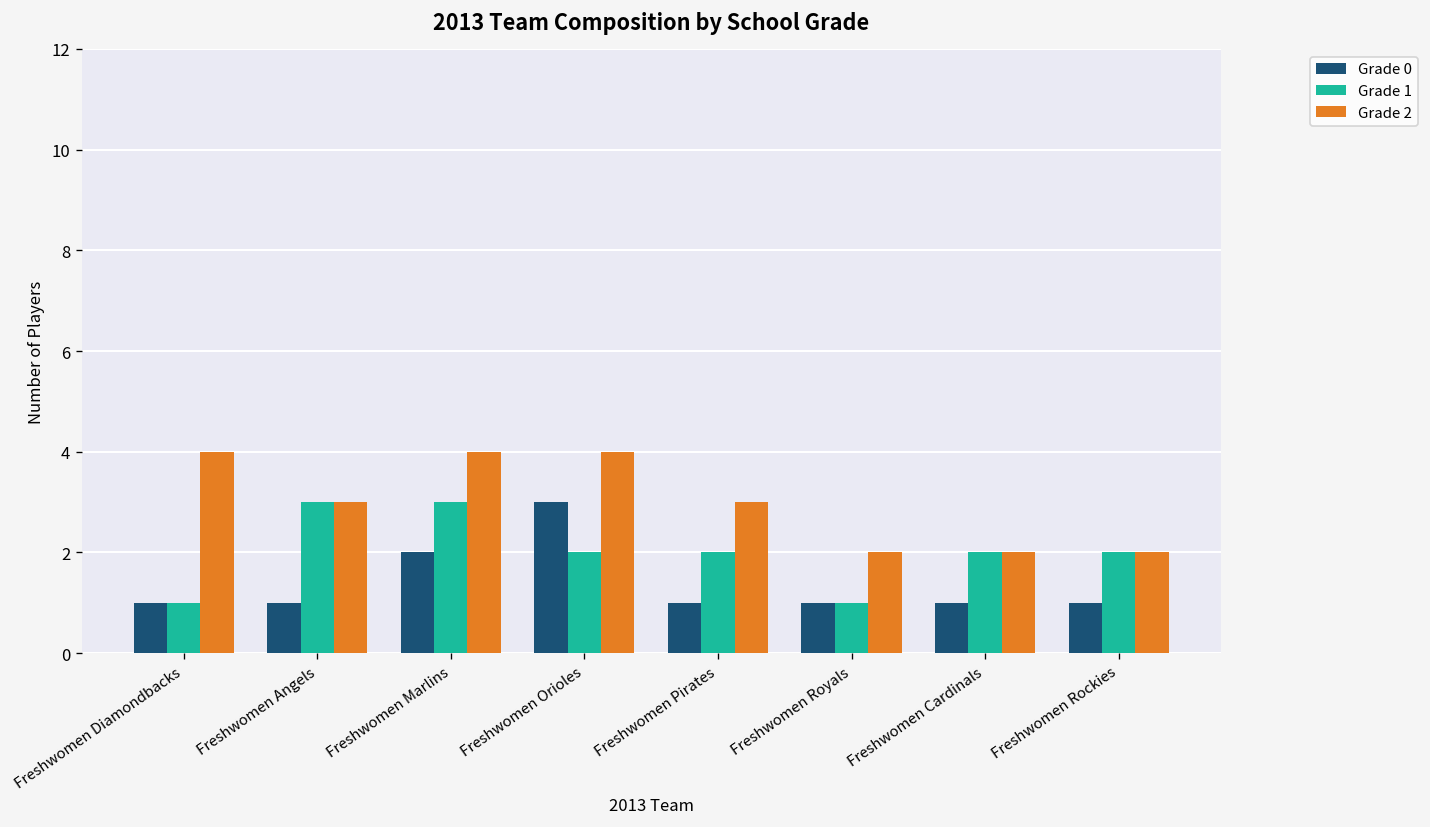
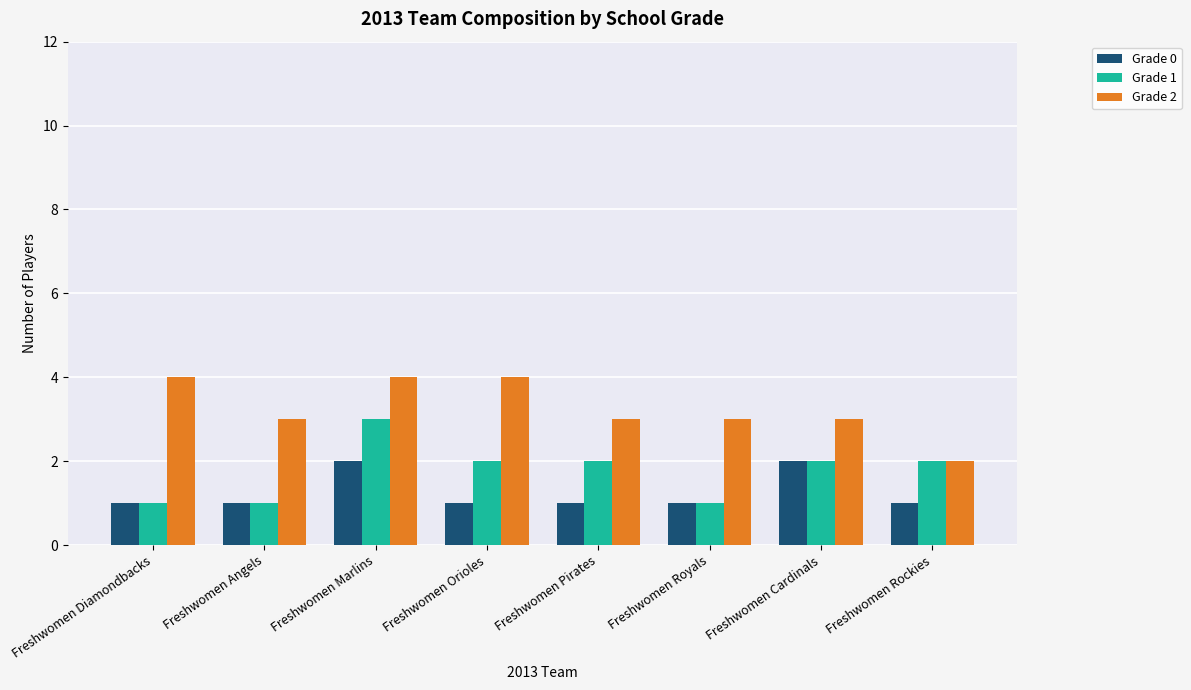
  {
    "Grade 0": {
      "Freshwomen Diamondbacks": 1,
      "Freshwomen Angels": 1,
      "Freshwomen Marlins": 2,
-     "Freshwomen Orioles": 3,
+     "Freshwomen Orioles": 1,
      "Freshwomen Pirates": 1,
      "Freshwomen Royals": 1,
-     "Freshwomen Cardinals": 1,
+     "Freshwomen Cardinals": 2,
      "Freshwomen Rockies": 1
    },
    "Grade 1": {
      "Freshwomen Diamondbacks": 1,
-     "Freshwomen Angels": 3,
+     "Freshwomen Angels": 1,
      "Freshwomen Marlins": 3,
      "Freshwomen Orioles": 2,
      "Freshwomen Pirates": 2,
      "Freshwomen Royals": 1,
      "Freshwomen Cardinals": 2,
      "Freshwomen Rockies": 2
    },
    "Grade 2": {
      "Freshwomen Diamondbacks": 4,
      "Freshwomen Angels": 3,
      "Freshwomen Marlins": 4,
      "Freshwomen Orioles": 4,
      "Freshwomen Pirates": 3,
-     "Freshwomen Royals": 2,
-     "Freshwomen Cardinals": 2,
+     "Freshwomen Royals": 3,
+     "Freshwomen Cardinals": 3,
      "Freshwomen Rockies": 2
    }
  }
